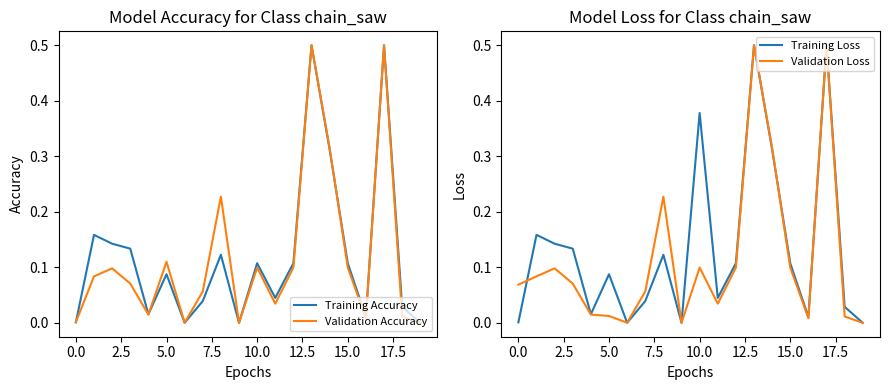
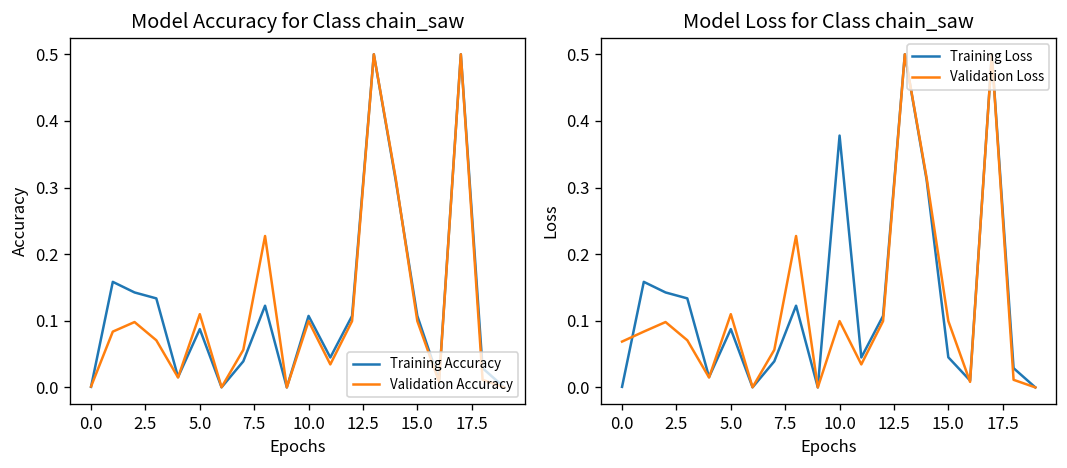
  {
    "Model Accuracy for Class chain_saw": {
      "Training Accuracy": {
        "5.0": 0.09,
        "10.0": 0.11,
        "15.0": 0.11
      },
      "Validation Accuracy": {
        "5.0": 0.11,
        "10.0": 0.10,
        "15.0": 0.10
      }
    },
    "Model Loss for Class chain_saw": {
      "Training Loss": {
        "0.0": 0.00,
        "5.0": 0.09,
        "10.0": 0.38,
-       "15.0": 0.11
+       "15.0": 0.05
      },
      "Validation Loss": {
        "0.0": 0.07,
-       "5.0": 0.01,
+       "5.0": 0.11,
        "10.0": 0.10,
        "15.0": 0.10
      }
    }
  }
